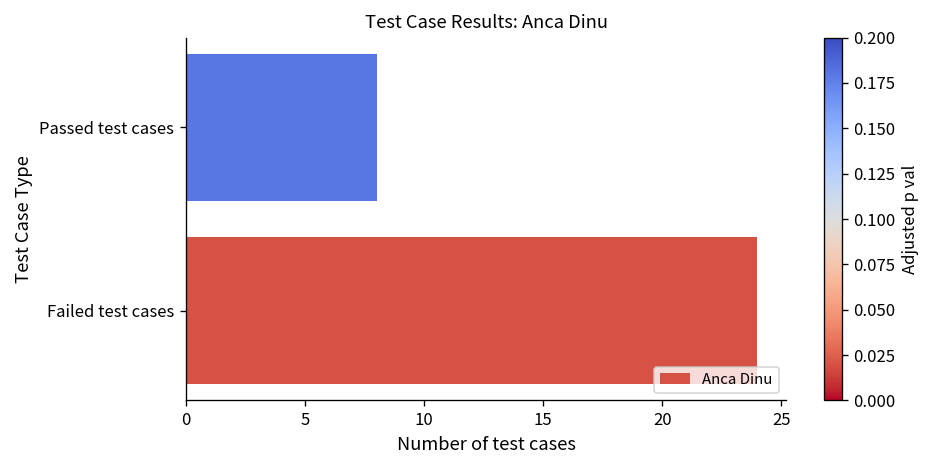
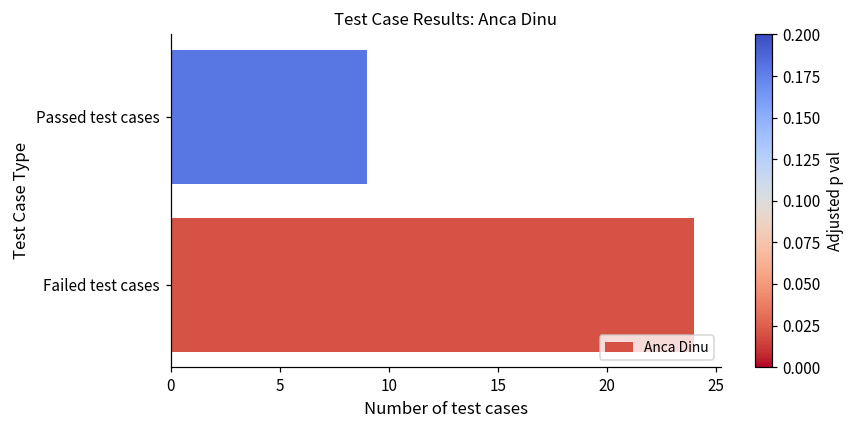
  {
-   "Passed test cases": 8,
+   "Passed test cases": 9,
    "Failed test cases": 24
  }
